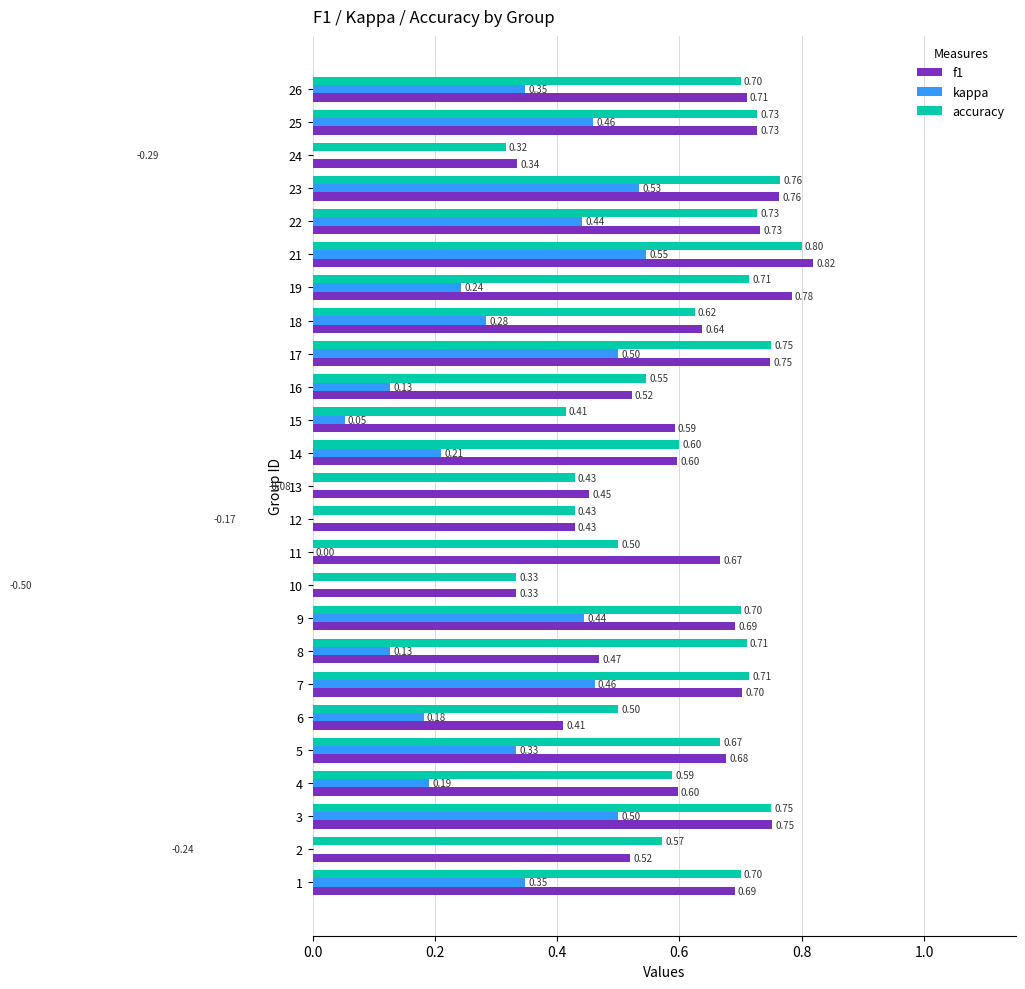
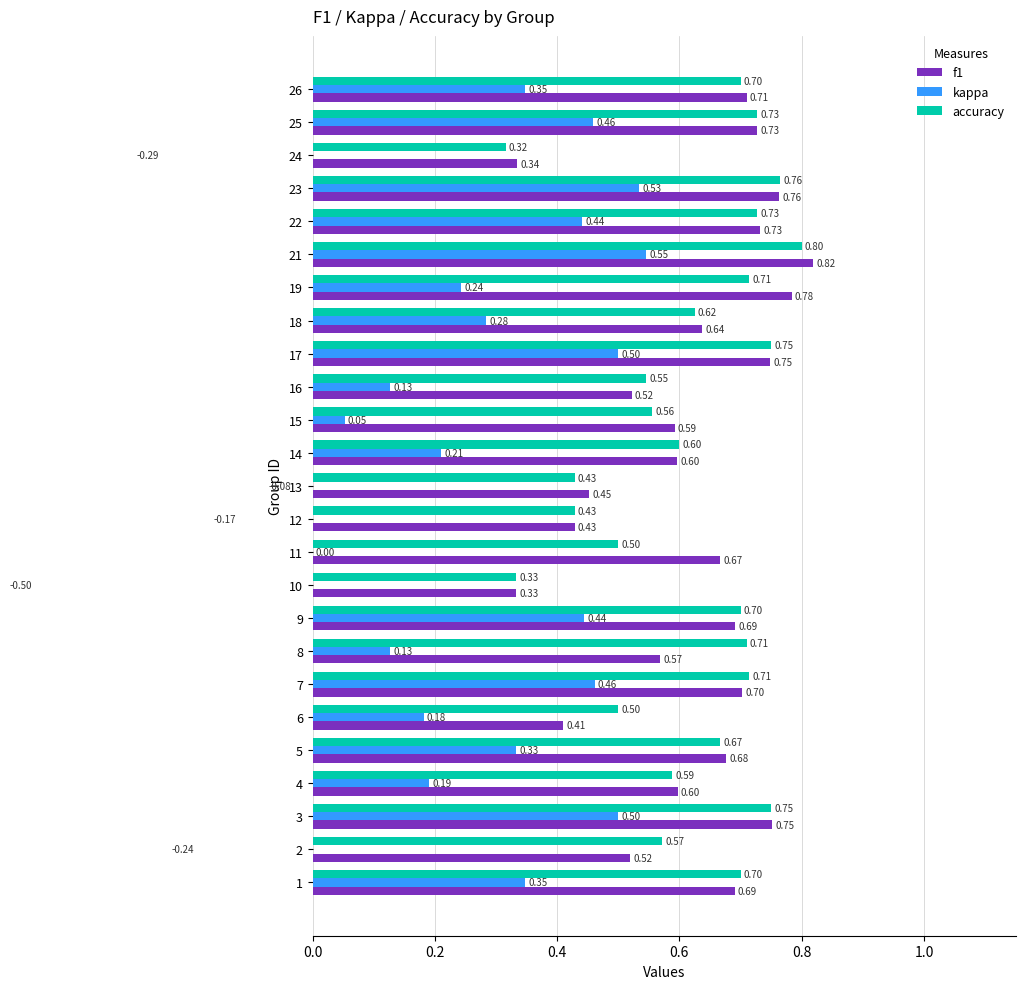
  {
    "f1": {
      "26": 0.71,
      "25": 0.73,
      "24": 0.34,
      "23": 0.76,
      "22": 0.73,
      "21": 0.82,
      "19": 0.78,
      "18": 0.64,
      "17": 0.75,
      "16": 0.52,
      "15": 0.59,
      "14": 0.60,
      "13": 0.45,
      "12": 0.43,
      "11": 0.67,
      "10": 0.33,
      "9": 0.69,
-     "8": 0.47,
+     "8": 0.57,
      "7": 0.70,
      "6": 0.41,
      "5": 0.68,
      "4": 0.60,
      "3": 0.75,
      "2": 0.52,
      "1": 0.69
    },
    "kappa": {
      "26": 0.35,
      "25": 0.46,
      "23": 0.53,
      "22": 0.44,
      "21": 0.55,
      "19": 0.24,
      "18": 0.28,
      "17": 0.50,
      "16": 0.13,
      "15": 0.05,
      "14": 0.21,
      "11": 0.00,
      "9": 0.44,
      "8": 0.13,
      "7": 0.46,
      "6": 0.18,
      "5": 0.33,
      "4": 0.19,
      "3": 0.50,
      "1": 0.35
    },
    "accuracy": {
      "26": 0.70,
      "25": 0.73,
      "24": 0.32,
      "23": 0.76,
      "22": 0.73,
      "21": 0.80,
      "19": 0.71,
      "18": 0.62,
      "17": 0.75,
      "16": 0.55,
-     "15": 0.41,
+     "15": 0.56,
      "14": 0.60,
      "13": 0.43,
      "12": 0.43,
      "11": 0.50,
      "10": 0.33,
      "9": 0.70,
      "8": 0.71,
      "7": 0.71,
      "6": 0.50,
      "5": 0.67,
      "4": 0.59,
      "3": 0.75,
      "2": 0.57,
      "1": 0.70
    }
  }
